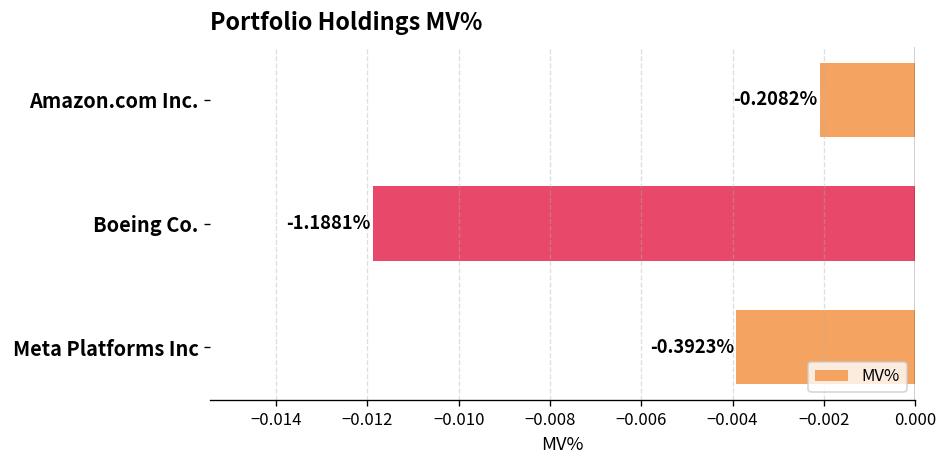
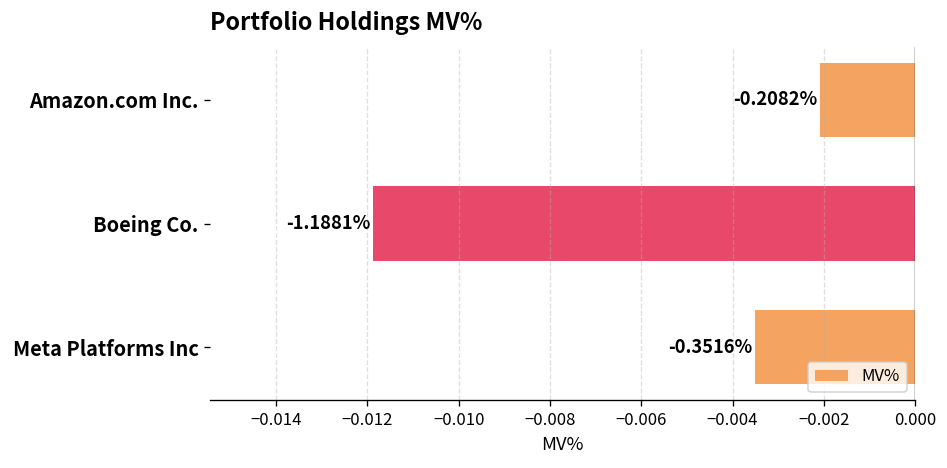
  {
    "Amazon.com Inc.": "-0.2082%",
    "Boeing Co.": "-1.1881%",
-   "Meta Platforms Inc": "-0.3923%"
+   "Meta Platforms Inc": "-0.3516%"
  }
